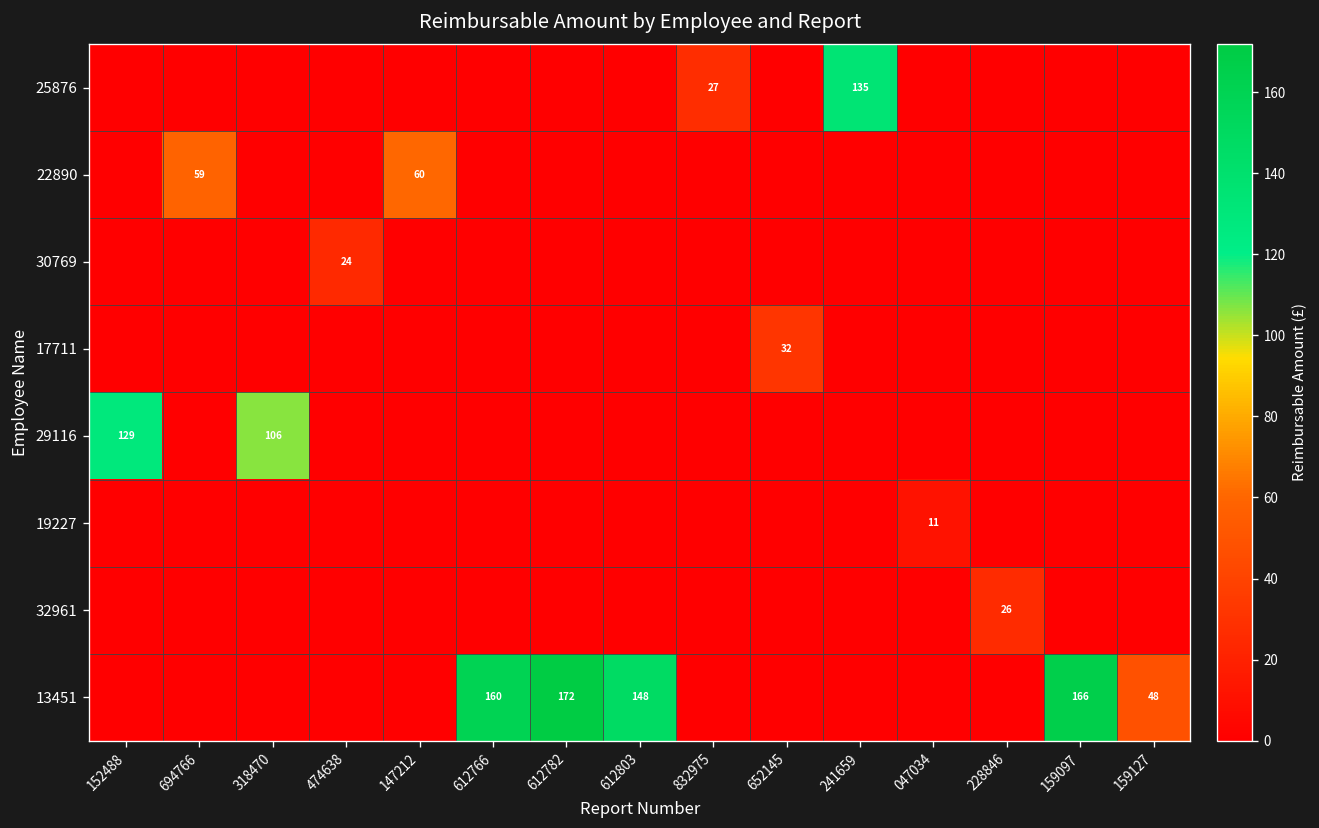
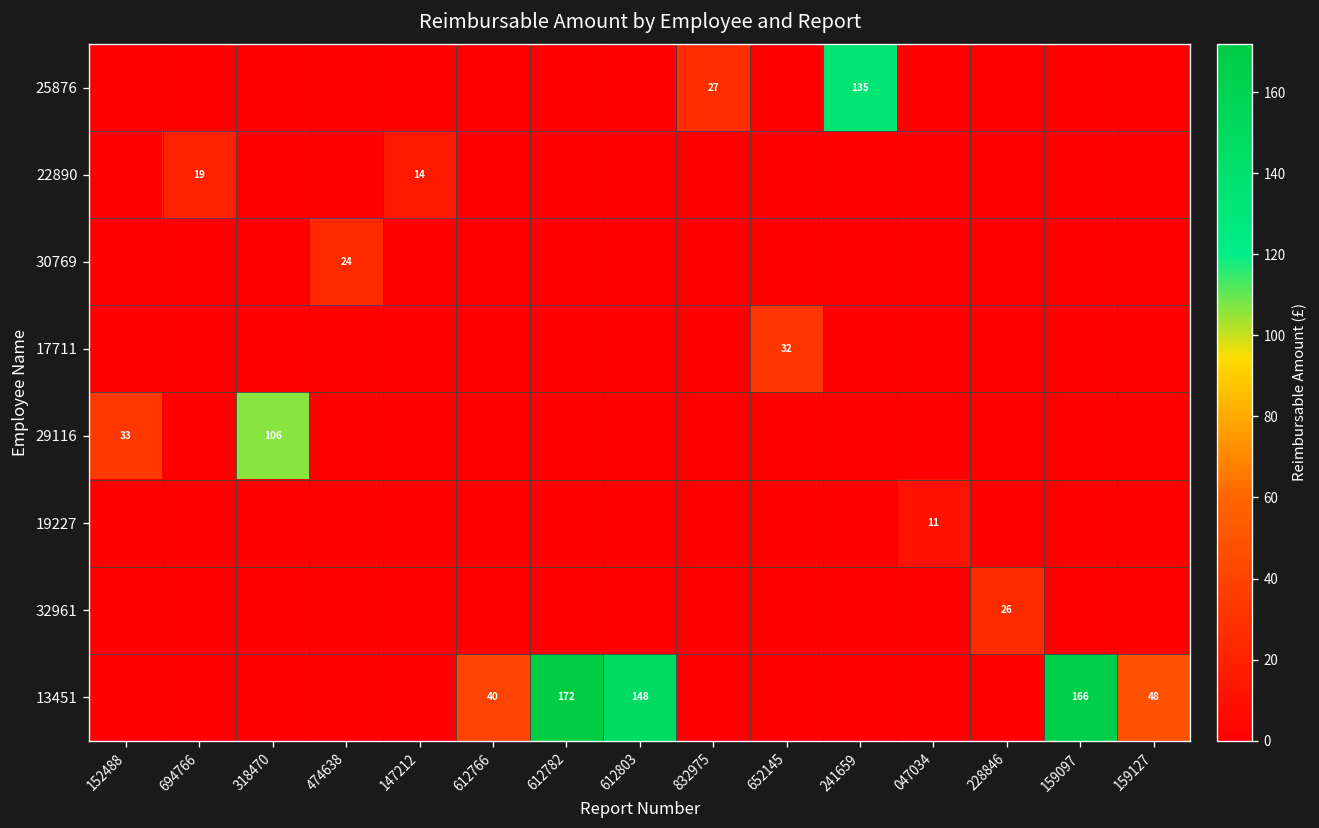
  {
    "25876": {
      "832975": 27,
      "241659": 135
    },
    "22890": {
-     "694766": 59,
-     "147212": 60
+     "694766": 19,
+     "147212": 14
    },
    "30769": {
      "474638": 24
    },
    "17711": {
      "652145": 32
    },
    "29116": {
-     "152488": 129,
+     "152488": 33,
      "318470": 106
    },
    "19227": {
      "047034": 11
    },
    "32961": {
      "228846": 26
    },
    "13451": {
-     "612766": 160,
+     "612766": 40,
      "612782": 172,
      "612803": 148,
      "159097": 166,
      "159127": 48
    }
  }
